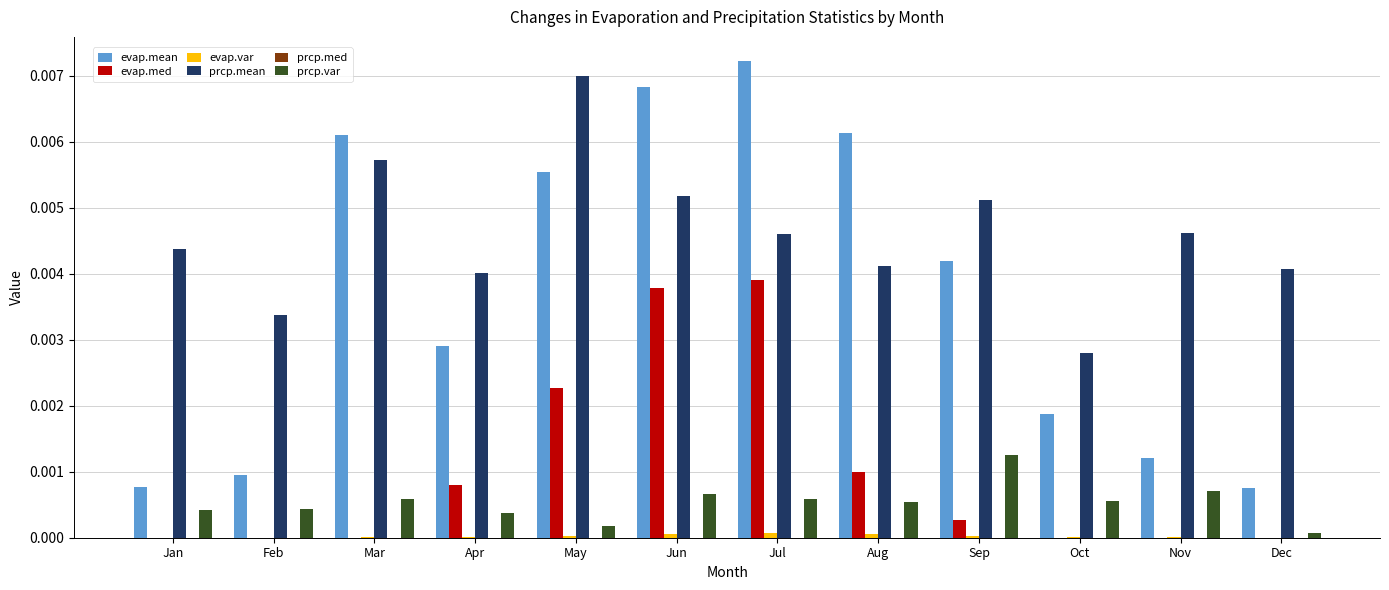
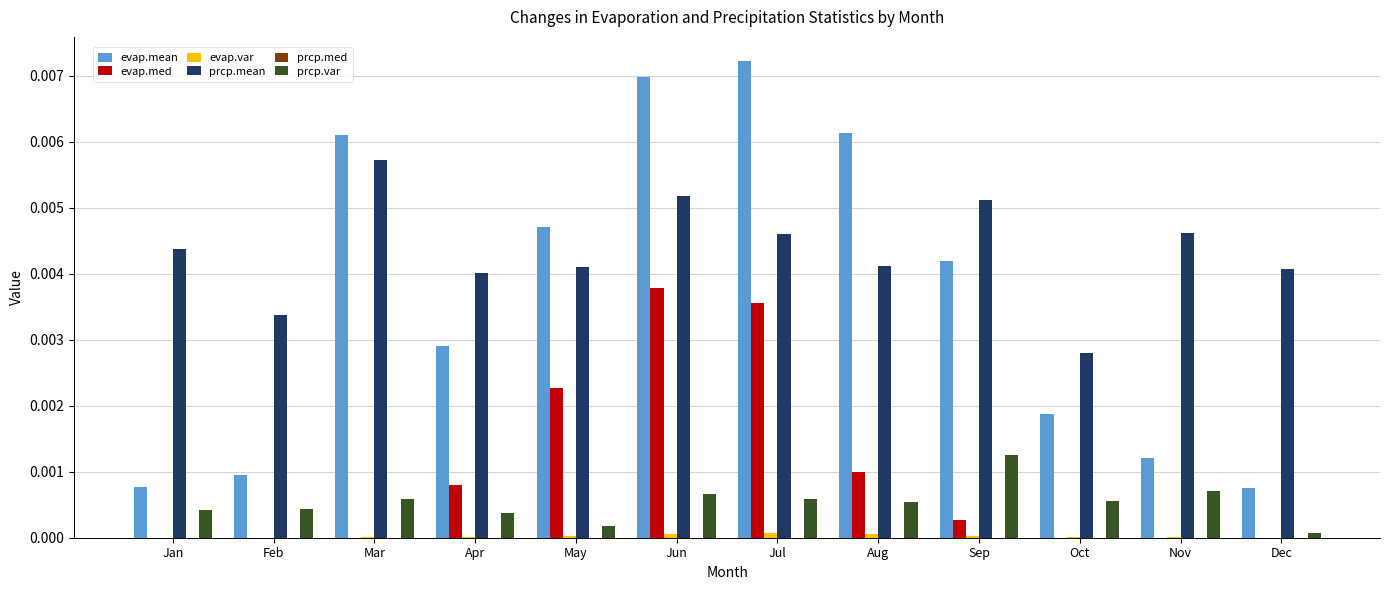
  {
    "evap.mean": {
      "Jan": 0.0008,
      "Feb": 0.0010,
      "Mar": 0.0061,
      "Apr": 0.0029,
-     "May": 0.0056,
-     "Jun": 0.0068,
+     "May": 0.0047,
+     "Jun": 0.0070,
      "Jul": 0.0072,
      "Aug": 0.0061,
      "Sep": 0.0042,
      "Oct": 0.0019,
      "Nov": 0.0012,
      "Dec": 0.0008
    },
    "evap.med": {
      "Jan": 0.0000,
      "Feb": 0.0000,
      "Mar": 0.0000,
      "Apr": 0.0008,
      "May": 0.0023,
      "Jun": 0.0038,
-     "Jul": 0.0039,
+     "Jul": 0.0036,
      "Aug": 0.0010,
      "Sep": 0.0003,
      "Oct": 0.0000,
      "Nov": 0.0000,
      "Dec": 0.0000
    },
    "evap.var": {
      "Jun": 0.0001,
      "Jul": 0.0001,
      "Aug": 0.0001
    },
    "prcp.mean": {
      "Jan": 0.0044,
      "Feb": 0.0034,
      "Mar": 0.0057,
      "Apr": 0.0040,
-     "May": 0.0070,
+     "May": 0.0041,
      "Jun": 0.0052,
      "Jul": 0.0046,
      "Aug": 0.0041,
      "Sep": 0.0051,
      "Oct": 0.0028,
      "Nov": 0.0046,
      "Dec": 0.0041
    },
    "prcp.med": {
      "Jan": 0.0000,
      "Feb": 0.0000,
      "Mar": 0.0000,
      "Apr": 0.0000,
      "May": 0.0000,
      "Jun": 0.0000,
      "Jul": 0.0000,
      "Aug": 0.0000,
      "Sep": 0.0000,
      "Oct": 0.0000,
      "Nov": 0.0000,
      "Dec": 0.0000
    },
    "prcp.var": {
      "Jan": 0.0004,
      "Feb": 0.0004,
      "Mar": 0.0006,
      "Apr": 0.0004,
      "May": 0.0002,
      "Jun": 0.0007,
      "Jul": 0.0006,
      "Aug": 0.0005,
      "Sep": 0.0013,
      "Oct": 0.0006,
      "Nov": 0.0007,
      "Dec": 0.0001
    }
  }
